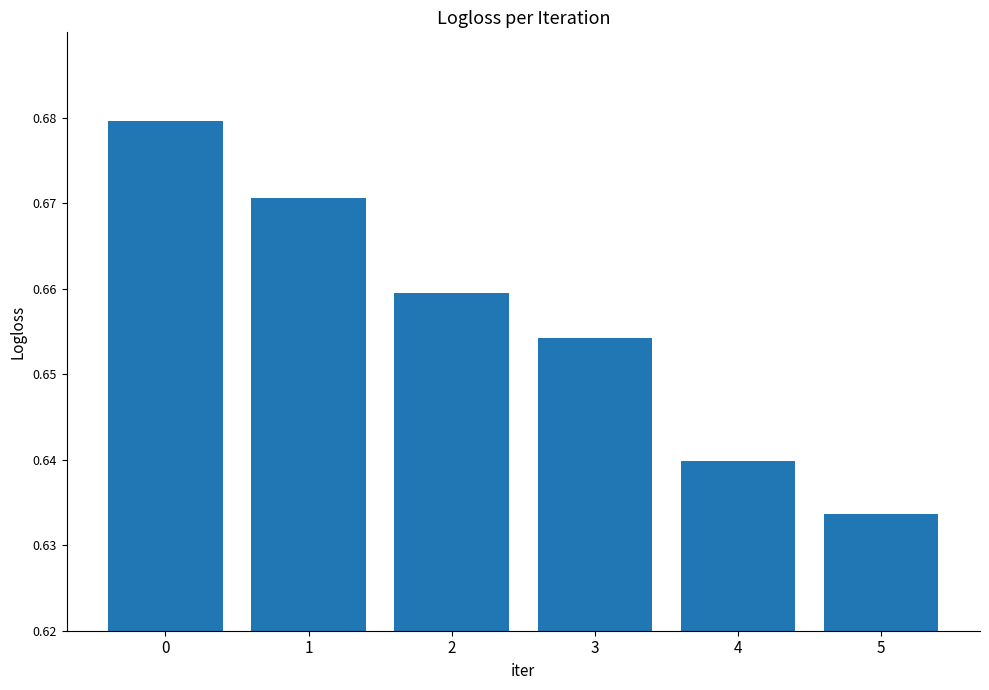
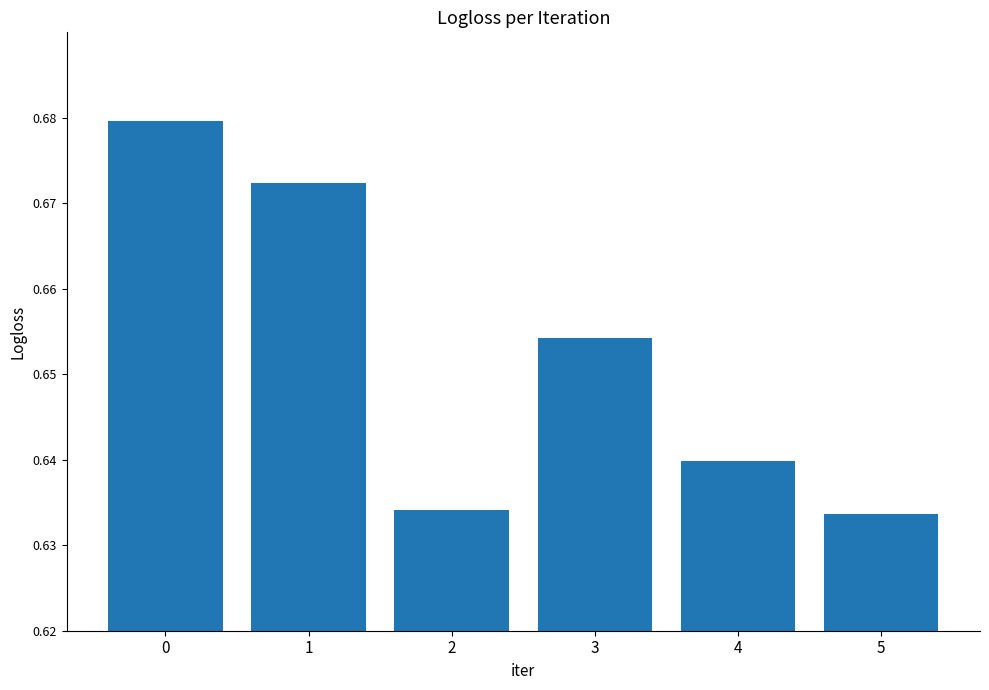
  {
    "0": 0.680,
-   "1": 0.671,
-   "2": 0.660,
+   "1": 0.672,
+   "2": 0.634,
    "3": 0.654,
    "4": 0.640,
    "5": 0.634
  }
